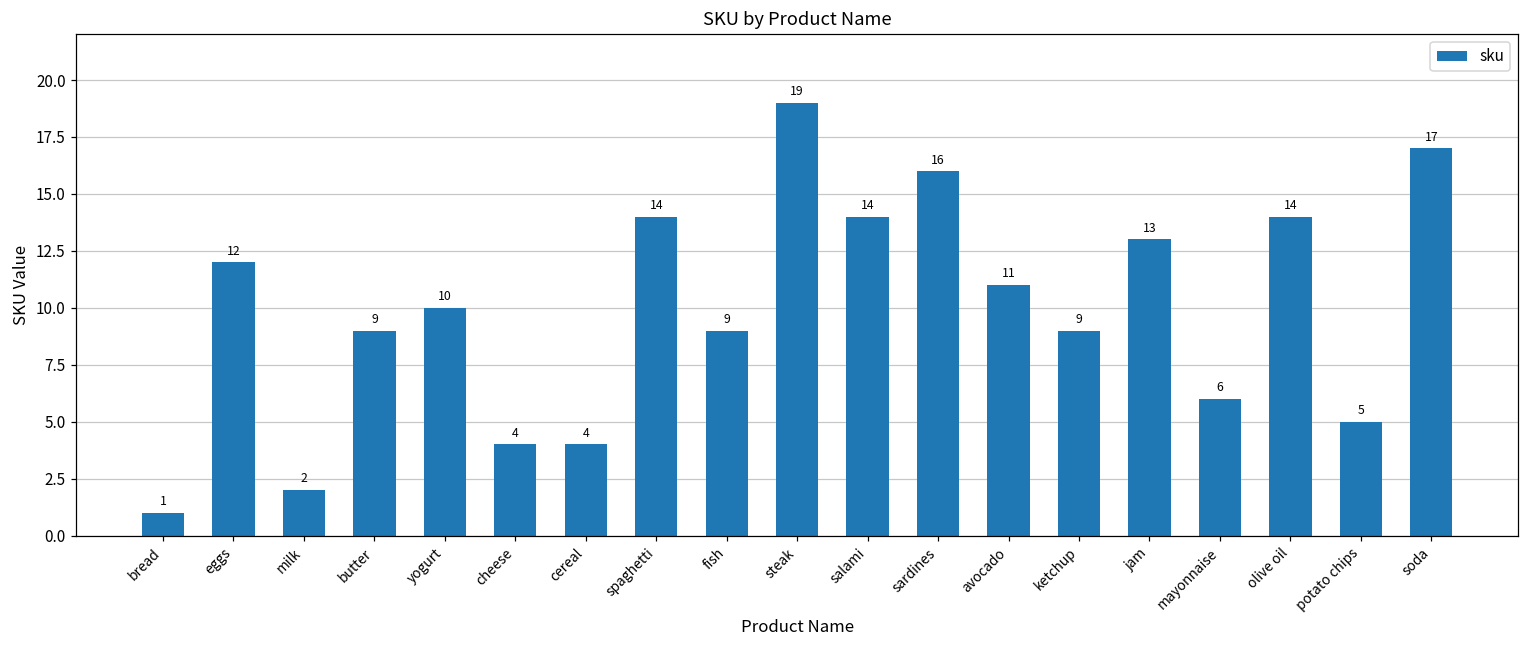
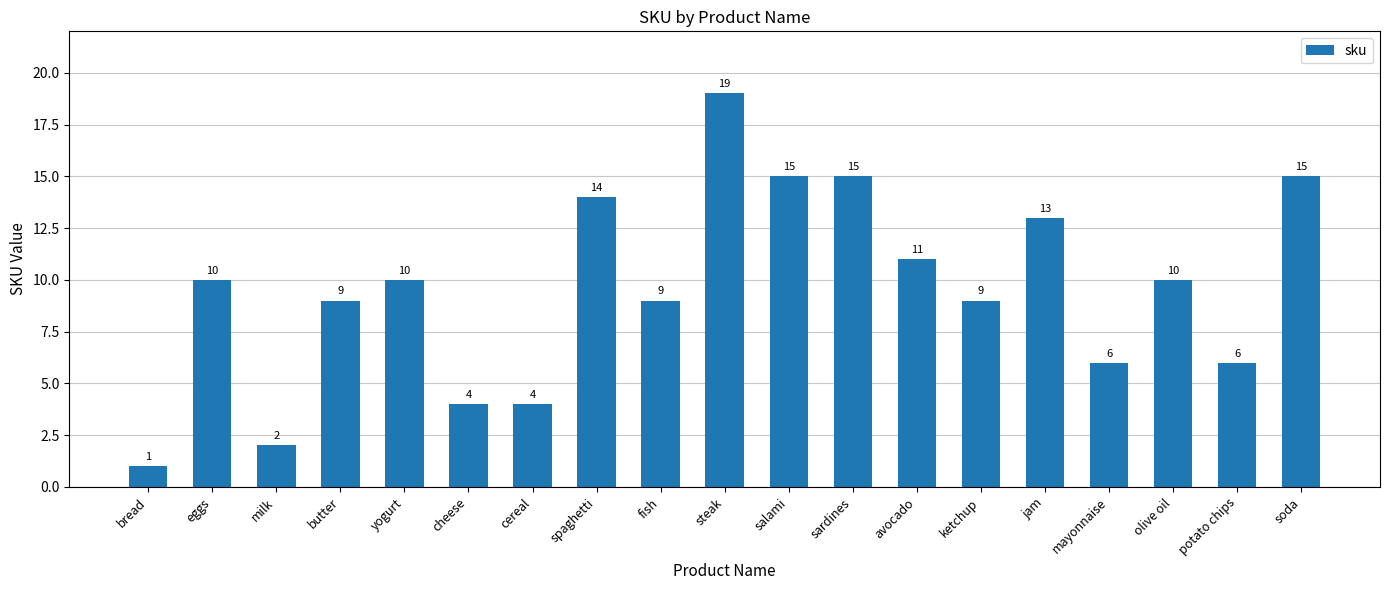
  {
    "bread": 1,
-   "eggs": 12,
+   "eggs": 10,
    "milk": 2,
    "butter": 9,
    "yogurt": 10,
    "cheese": 4,
    "cereal": 4,
    "spaghetti": 14,
    "fish": 9,
    "steak": 19,
-   "salami": 14,
-   "sardines": 16,
+   "salami": 15,
+   "sardines": 15,
    "avocado": 11,
    "ketchup": 9,
    "jam": 13,
    "mayonnaise": 6,
-   "olive oil": 14,
-   "potato chips": 5,
-   "soda": 17
+   "olive oil": 10,
+   "potato chips": 6,
+   "soda": 15
  }
